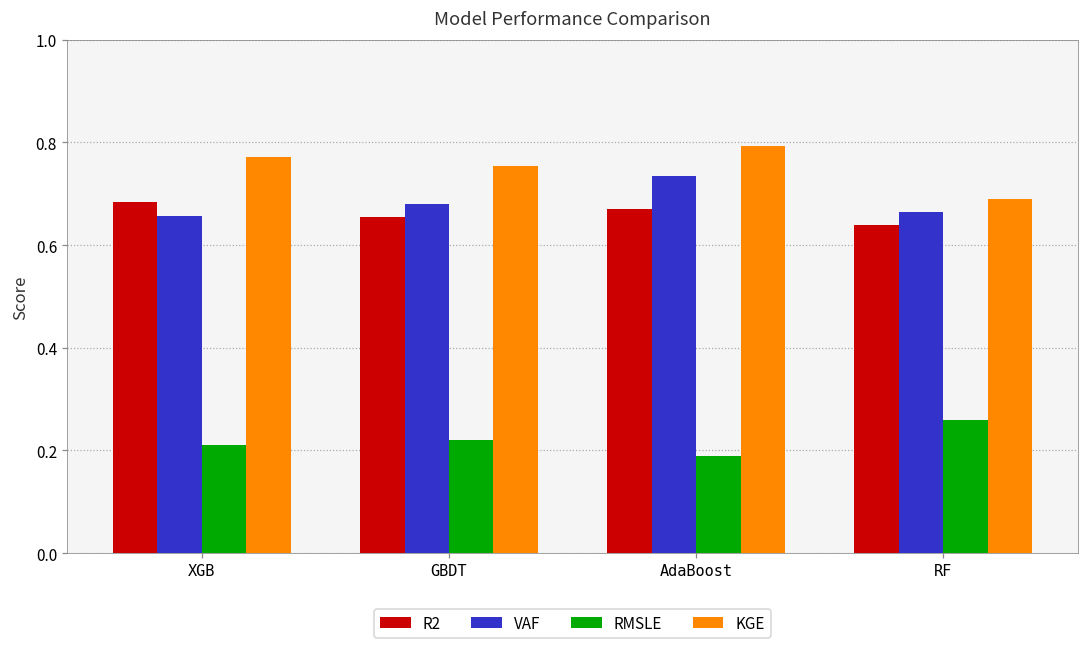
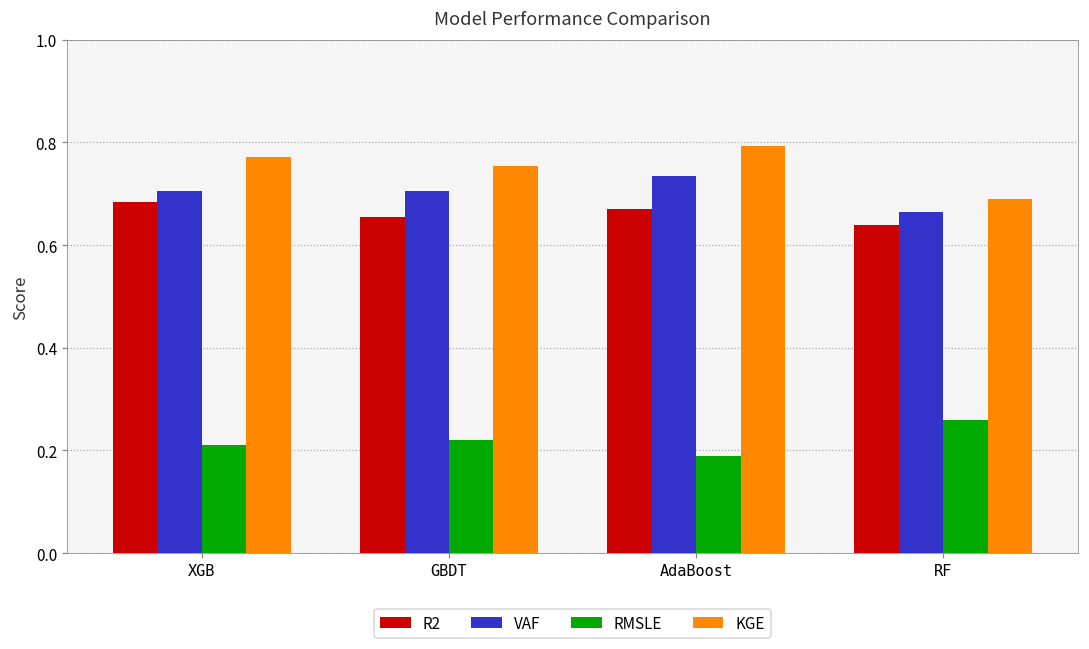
  {
    "R2": {
      "XGB": 0.68,
      "GBDT": 0.65,
      "AdaBoost": 0.67,
      "RF": 0.64
    },
    "VAF": {
-     "XGB": 0.66,
-     "GBDT": 0.68,
+     "XGB": 0.70,
+     "GBDT": 0.71,
      "AdaBoost": 0.73,
      "RF": 0.67
    },
    "RMSLE": {
      "XGB": 0.21,
      "GBDT": 0.22,
      "AdaBoost": 0.19,
      "RF": 0.26
    },
    "KGE": {
      "XGB": 0.77,
      "GBDT": 0.75,
      "AdaBoost": 0.79,
      "RF": 0.69
    }
  }
